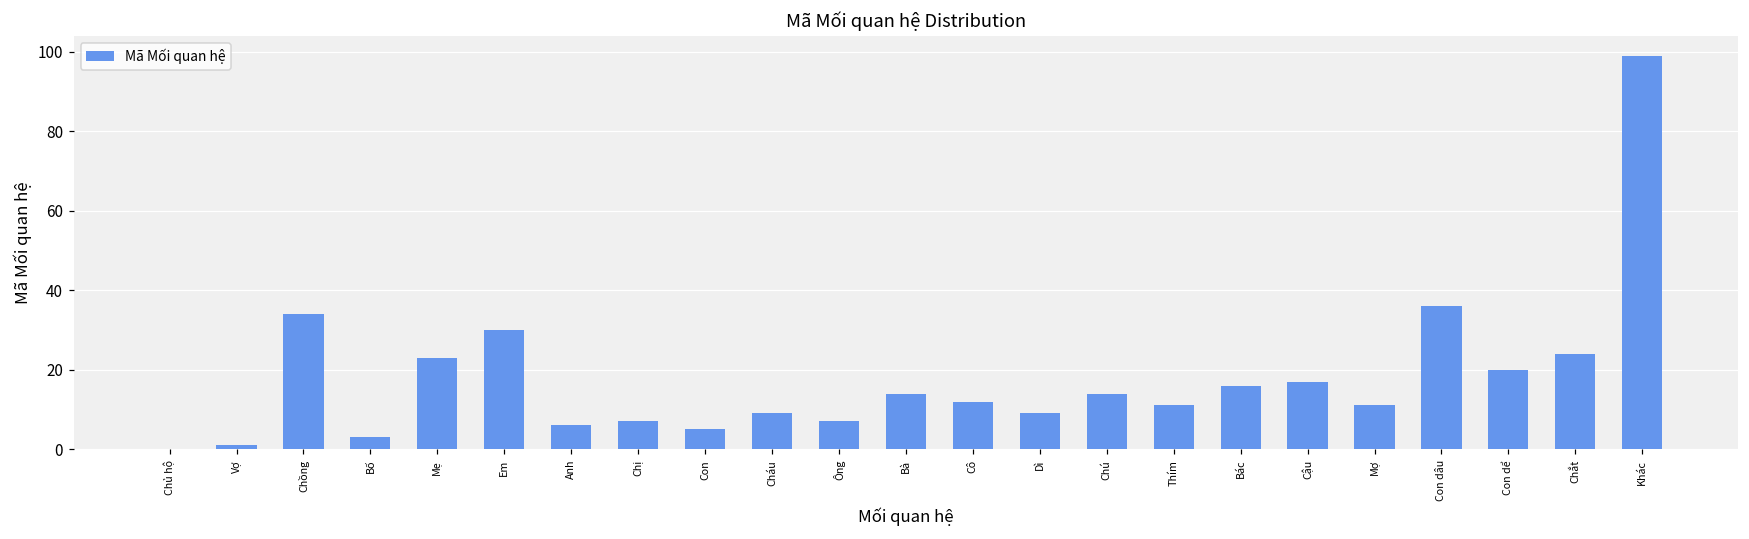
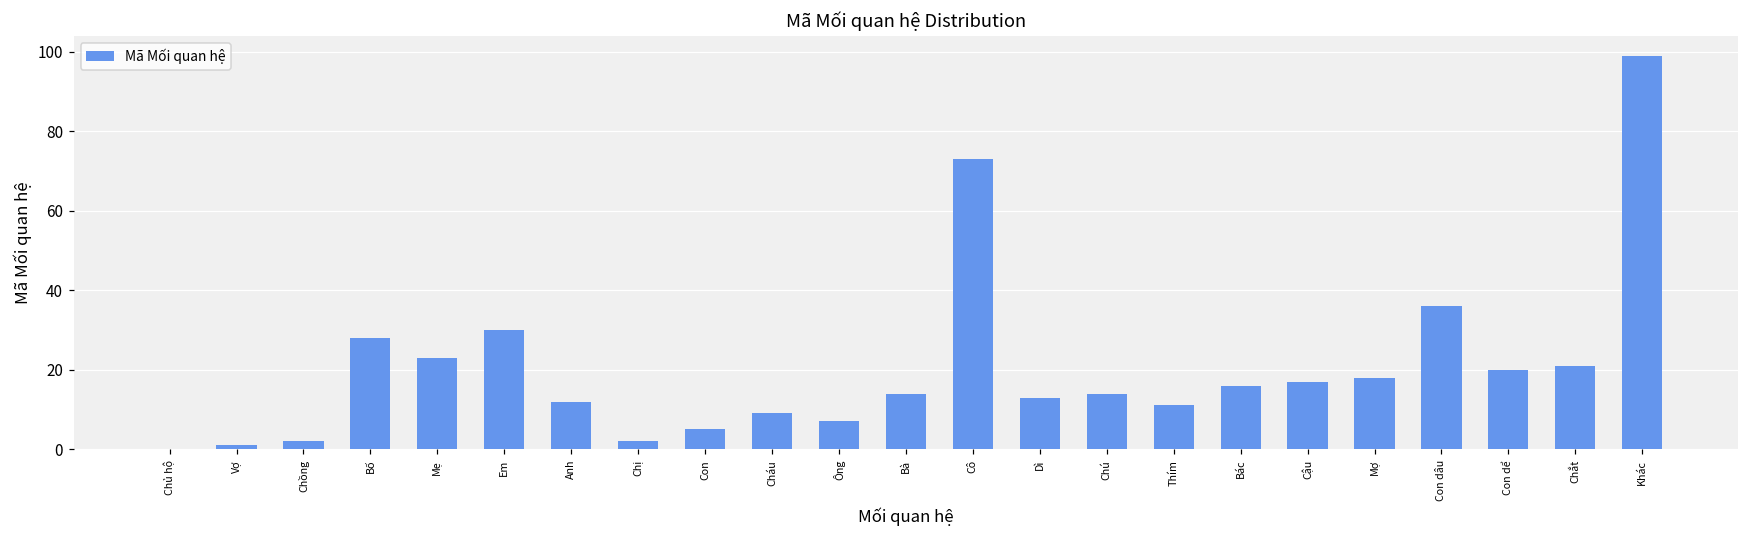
  {
    "Chủ hộ": 0,
    "Vợ": 1,
-   "Chồng": 34,
-   "Bố": 3,
+   "Chồng": 2,
+   "Bố": 28,
    "Mẹ": 23,
    "Em": 30,
-   "Anh": 6,
-   "Chị": 7,
+   "Anh": 12,
+   "Chị": 2,
    "Con": 5,
    "Cháu": 9,
    "Ông": 7,
    "Bà": 14,
-   "Cô": 12,
-   "Dì": 9,
+   "Cô": 73,
+   "Dì": 13,
    "Chú": 14,
    "Thím": 11,
    "Bác": 16,
    "Cậu": 17,
-   "Mợ": 11,
+   "Mợ": 18,
    "Con dâu": 36,
    "Con dể": 20,
-   "Chắt": 24,
+   "Chắt": 21,
    "Khác": 99
  }
